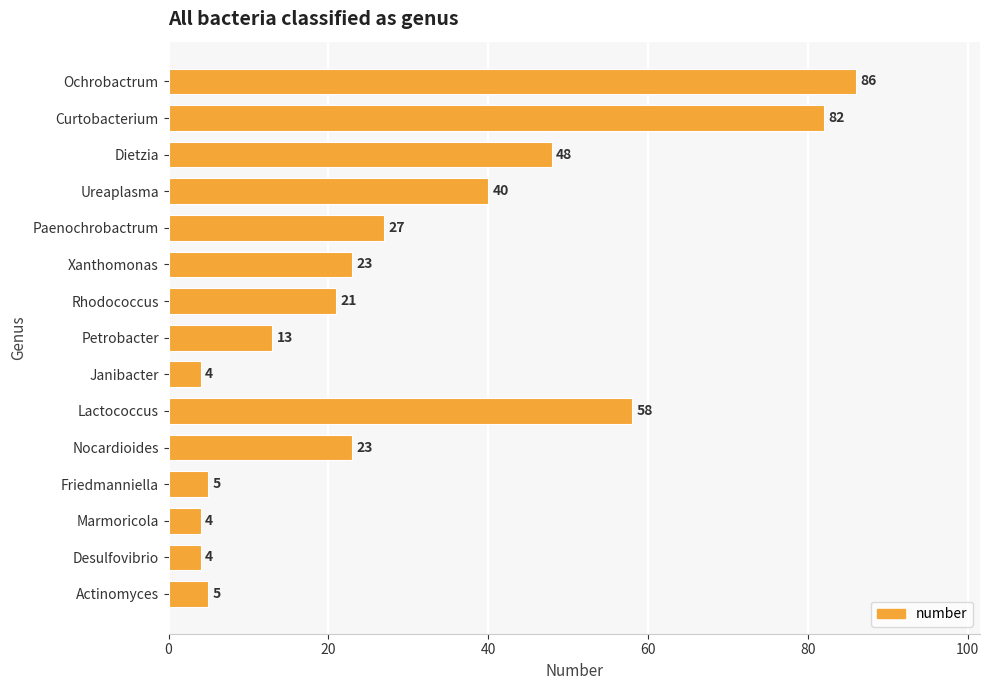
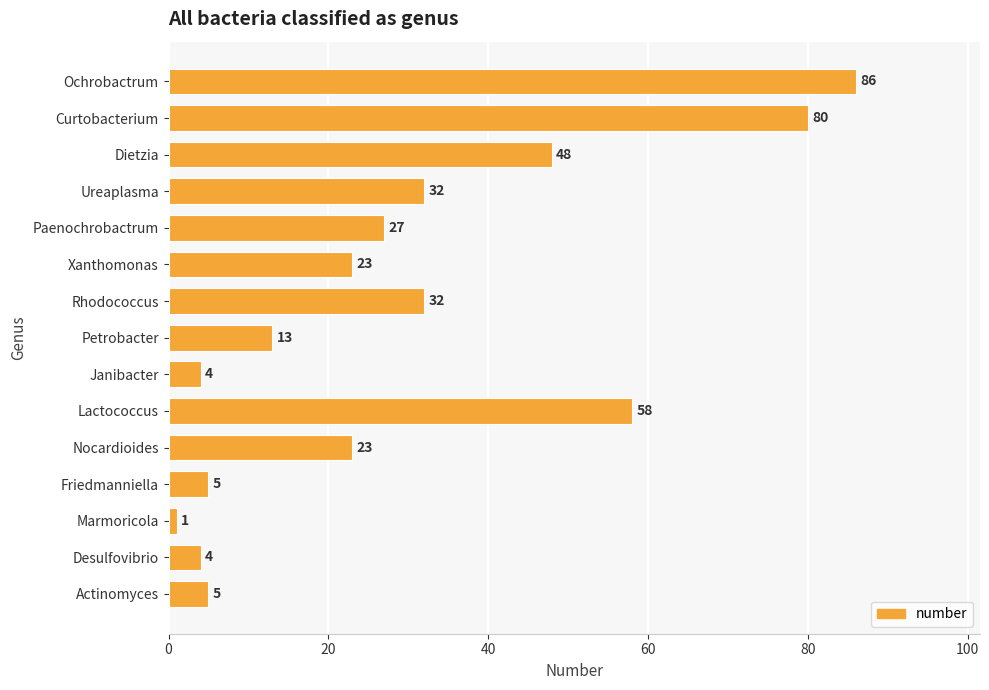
  {
    "Ochrobactrum": 86,
-   "Curtobacterium": 82,
+   "Curtobacterium": 80,
    "Dietzia": 48,
-   "Ureaplasma": 40,
+   "Ureaplasma": 32,
    "Paenochrobactrum": 27,
    "Xanthomonas": 23,
-   "Rhodococcus": 21,
+   "Rhodococcus": 32,
    "Petrobacter": 13,
    "Janibacter": 4,
    "Lactococcus": 58,
    "Nocardioides": 23,
    "Friedmanniella": 5,
-   "Marmoricola": 4,
+   "Marmoricola": 1,
    "Desulfovibrio": 4,
    "Actinomyces": 5
  }
